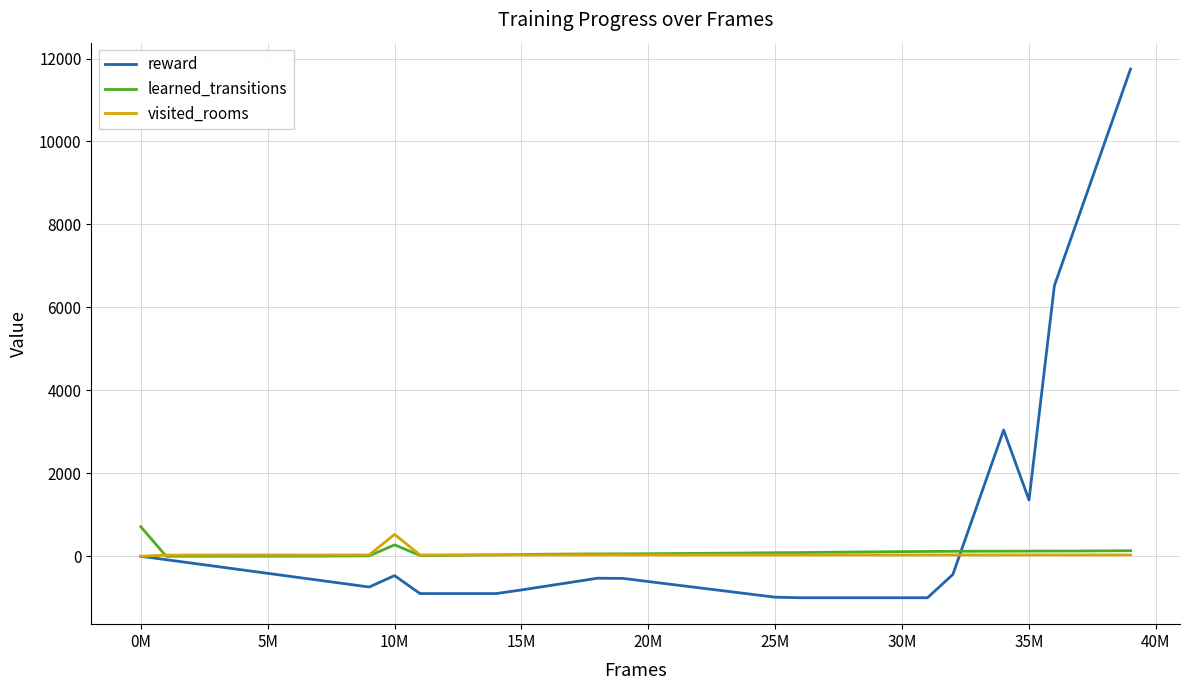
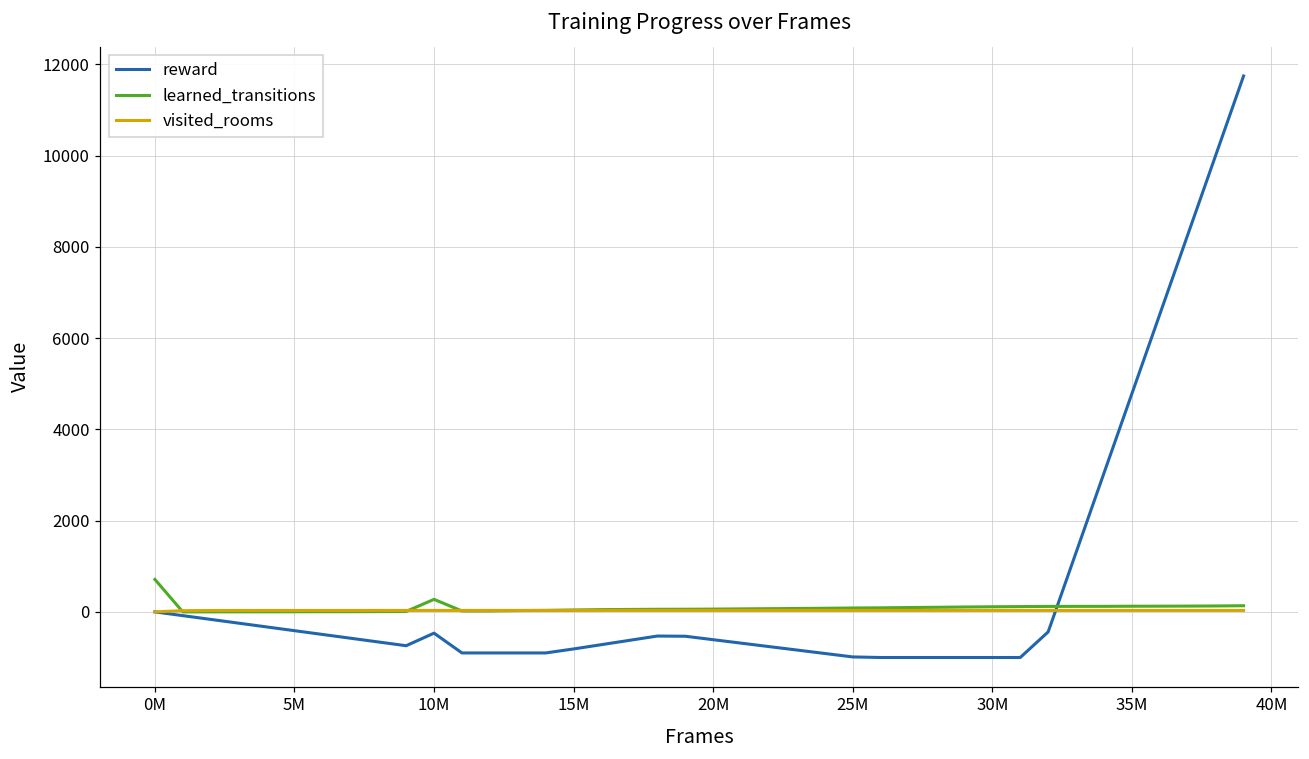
  {
    "reward": {
      "5M": -400,
      "10M": -500,
      "15M": -800,
      "20M": -600,
      "25M": -1000,
      "30M": -1000,
-     "35M": 1400
+     "35M": 4800
    },
    "learned_transitions": {
      "0M": 700,
      "10M": 300,
      "30M": 100,
      "35M": 100
    },
    "visited_rooms": {
-     "10M": 500,
+     "10M": 0,
      "30M": 0,
      "35M": 0
    }
  }
